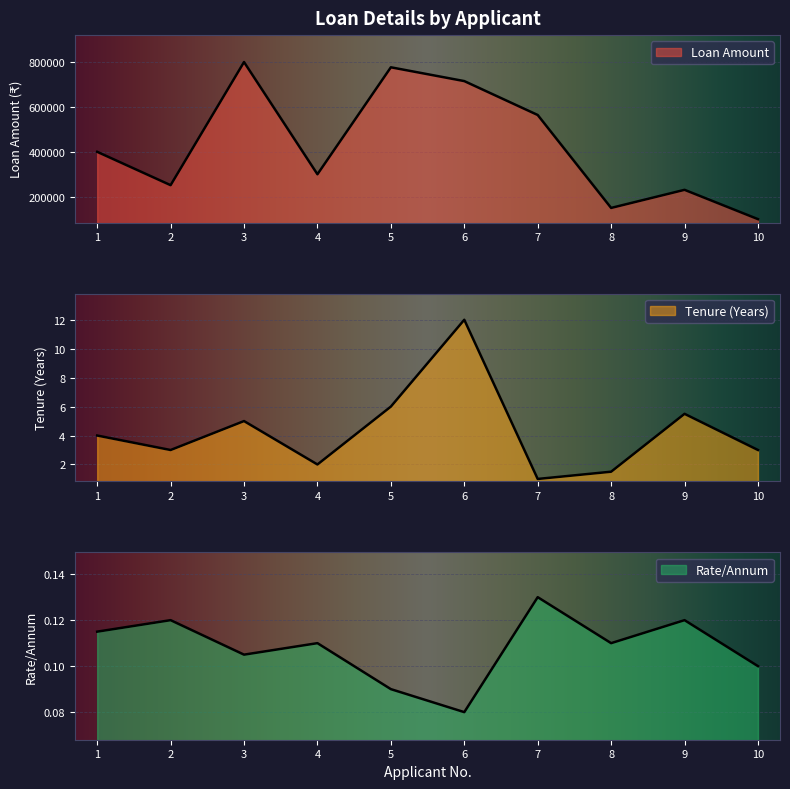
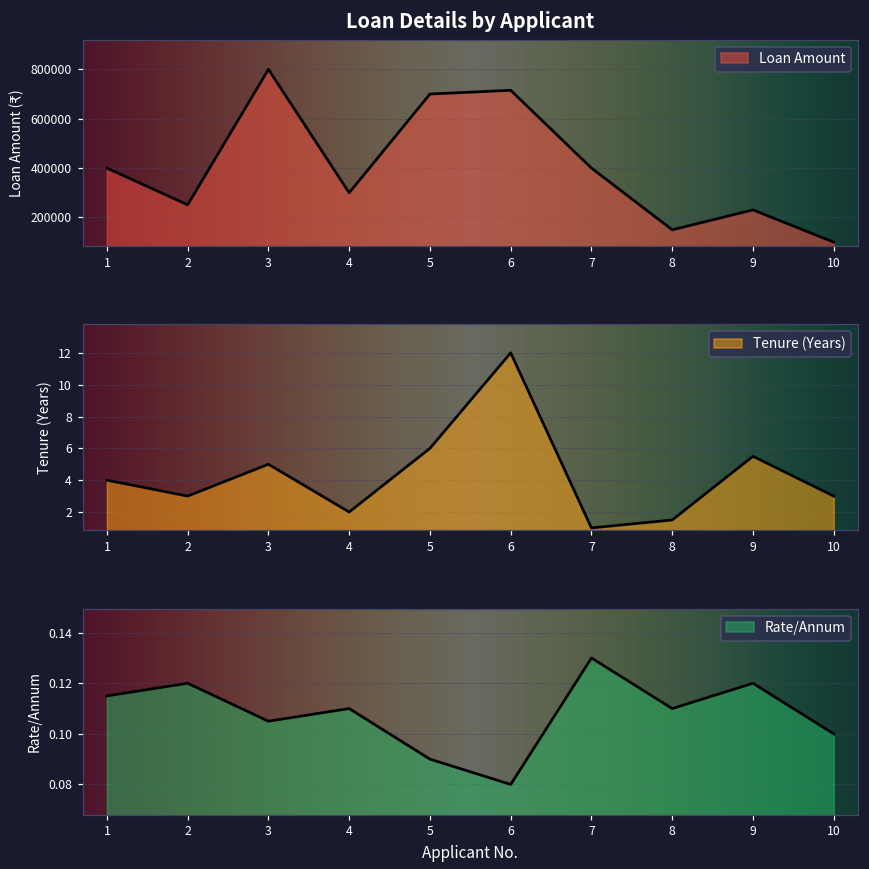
  {
    "Loan Details by Applicant": {
      "1": 400000,
      "2": 250000,
      "3": 800000,
      "4": 300000,
-     "5": 780000,
+     "5": 700000,
      "6": 720000,
-     "7": 560000,
+     "7": 400000,
      "8": 150000,
      "9": 230000,
      "10": 100000
    }
  }
